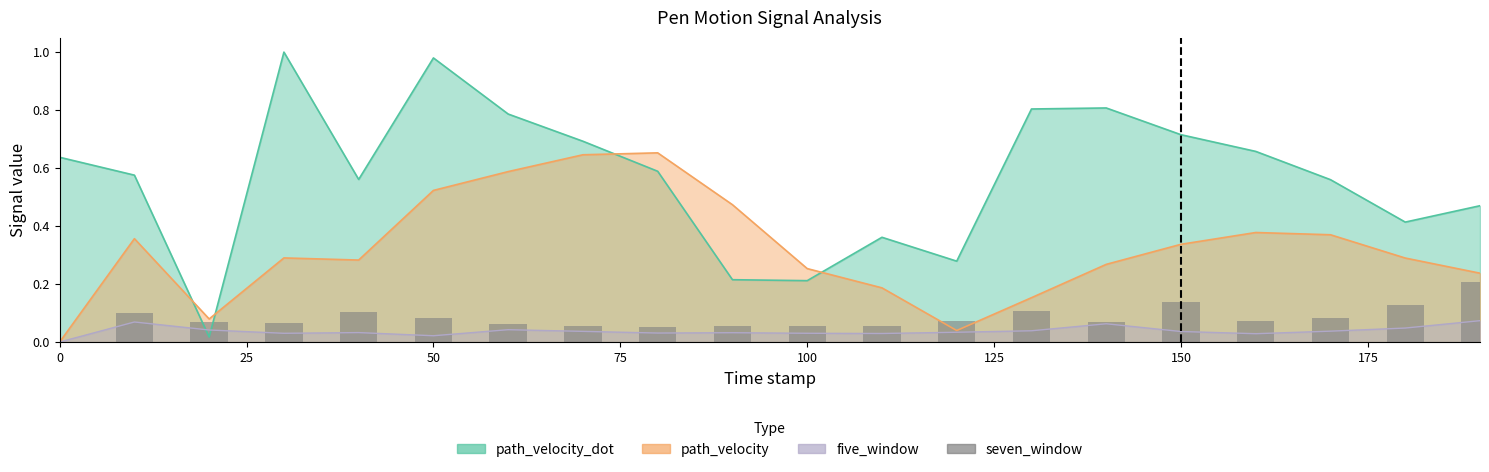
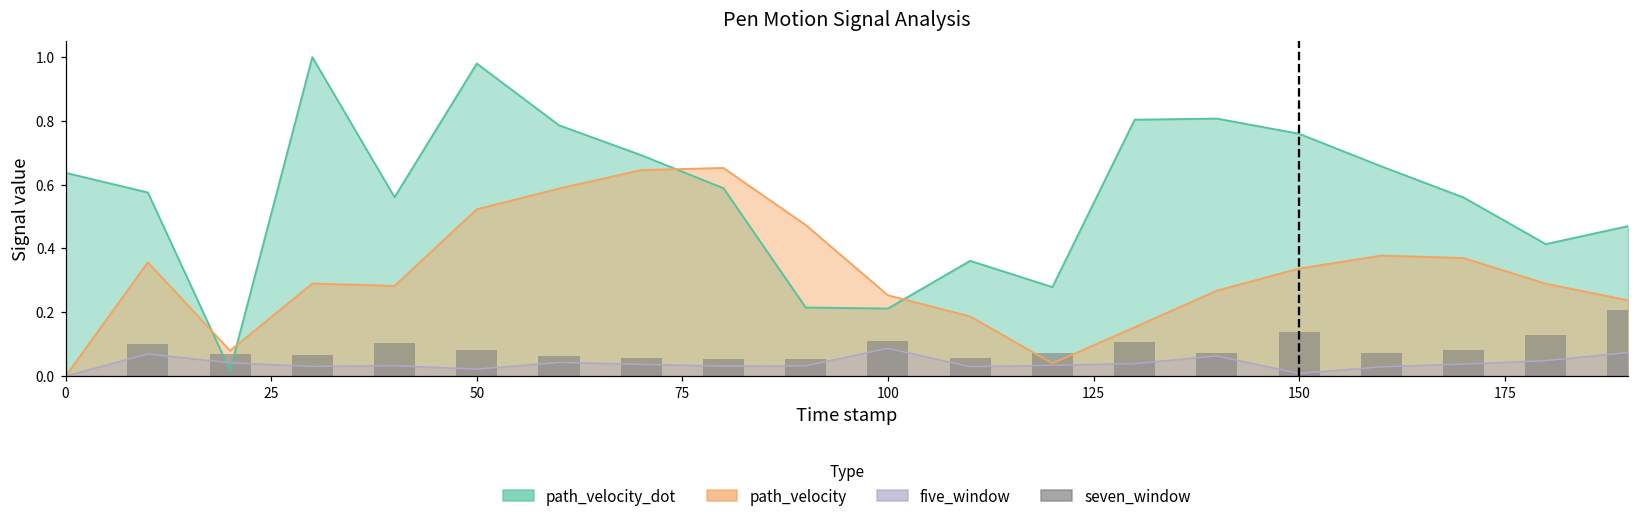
  {
    "seven_window": {
      "0": 0.00,
      "50": 0.08,
-     "100": 0.06,
+     "100": 0.11,
      "150": 0.14
    },
    "path_velocity_dot": {
      "0": 0.64,
      "50": 0.98,
      "100": 0.21,
-     "150": 0.72
+     "150": 0.76
    },
    "path_velocity": {
      "50": 0.52,
      "100": 0.25,
      "150": 0.34
    },
    "five_window": {
      "50": 0.02,
-     "100": 0.03,
-     "150": 0.04
+     "100": 0.09,
+     "150": 0.01
    }
  }
